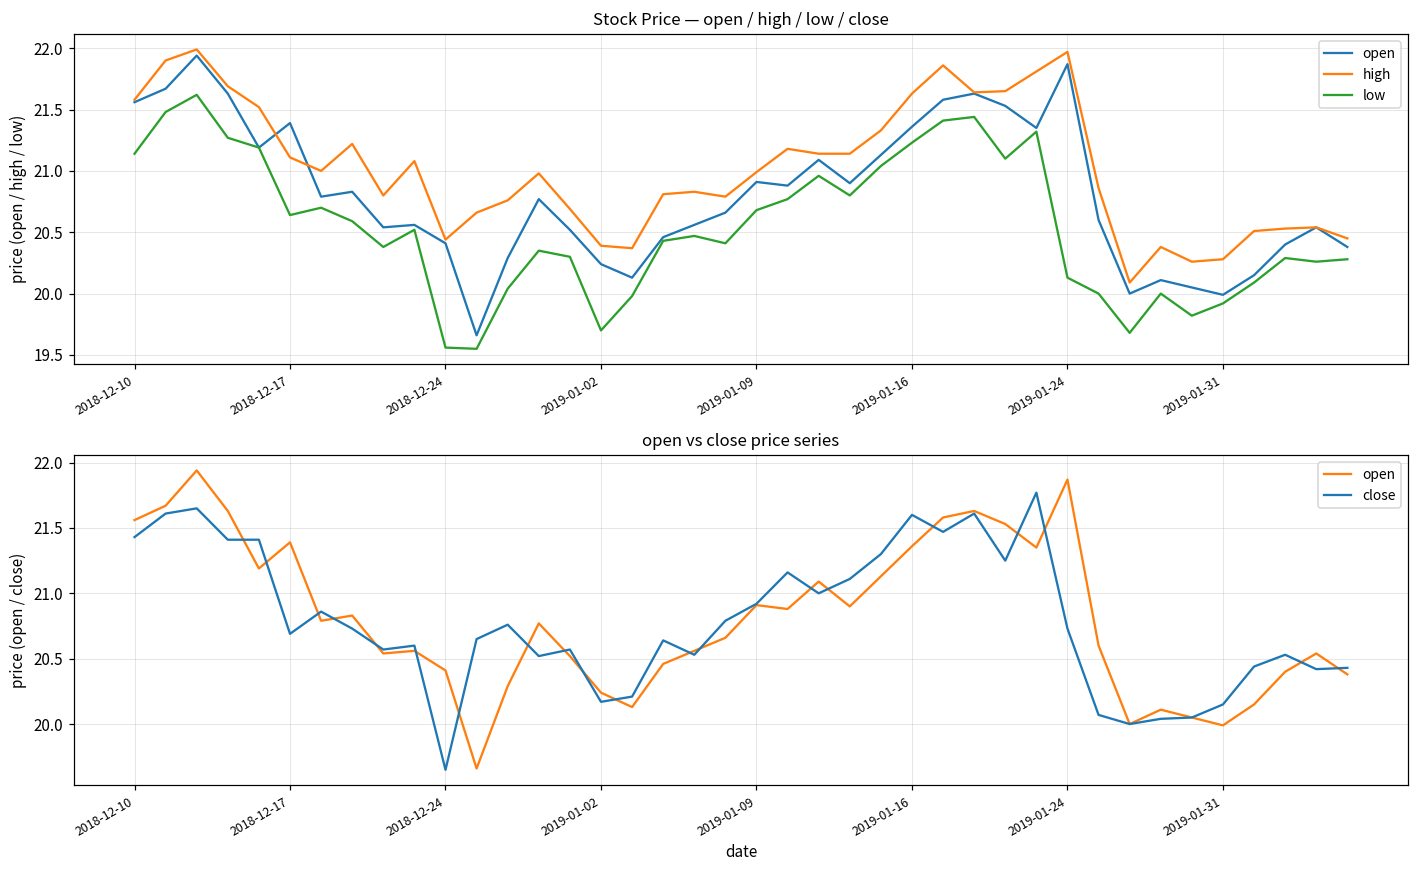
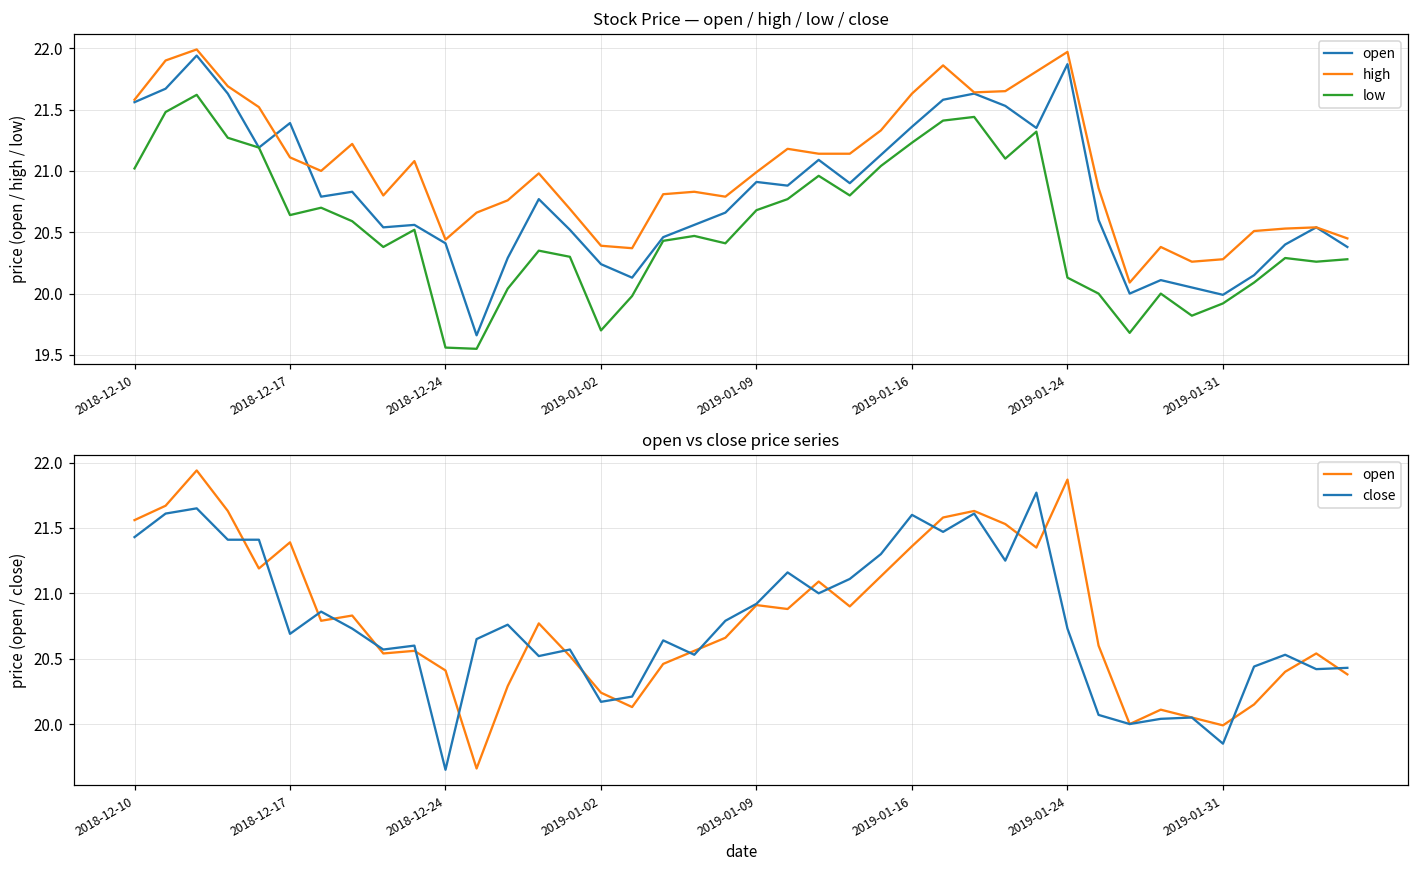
  {
    "Stock Price — open / high / low / close": {
      "high": {
        "2018-12-17": 21.11,
        "2018-12-24": 20.44,
        "2019-01-02": 20.39,
        "2019-01-09": 20.99,
        "2019-01-16": 21.63,
        "2019-01-24": 21.97,
        "2019-01-31": 20.28
      },
      "low": {
-       "2018-12-10": 21.14,
+       "2018-12-10": 21.02,
        "2018-12-17": 20.64,
        "2018-12-24": 19.56,
        "2019-01-02": 19.70,
        "2019-01-09": 20.68,
        "2019-01-16": 21.23,
        "2019-01-24": 20.13,
        "2019-01-31": 19.92
      }
    },
    "open vs close price series": {
      "open": {
        "2018-12-10": 21.56,
        "2018-12-17": 21.39,
        "2018-12-24": 20.41,
        "2019-01-02": 20.24,
        "2019-01-16": 21.36,
        "2019-01-24": 21.87,
        "2019-01-31": 19.99
      },
      "close": {
        "2018-12-10": 21.43,
        "2018-12-17": 20.69,
        "2018-12-24": 19.65,
        "2019-01-02": 20.17,
        "2019-01-16": 21.60,
        "2019-01-24": 20.73,
-       "2019-01-31": 20.15
+       "2019-01-31": 19.85
      }
    }
  }
